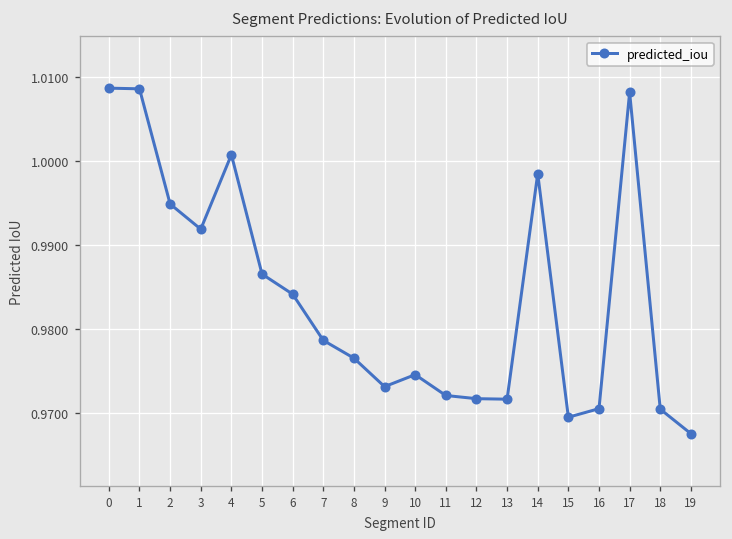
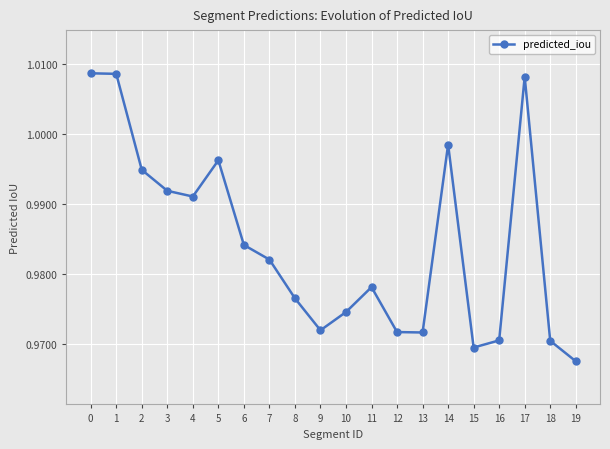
  {
    "0": 1.009,
    "1": 1.009,
    "2": 0.995,
    "3": 0.992,
-   "4": 1.001,
-   "5": 0.987,
+   "4": 0.991,
+   "5": 0.996,
    "6": 0.984,
-   "7": 0.979,
+   "7": 0.982,
    "8": 0.977,
-   "9": 0.973,
+   "9": 0.972,
    "10": 0.975,
-   "11": 0.972,
+   "11": 0.978,
    "12": 0.972,
    "13": 0.972,
    "14": 0.998,
    "15": 0.970,
    "16": 0.971,
    "17": 1.008,
    "18": 0.971,
    "19": 0.968
  }
